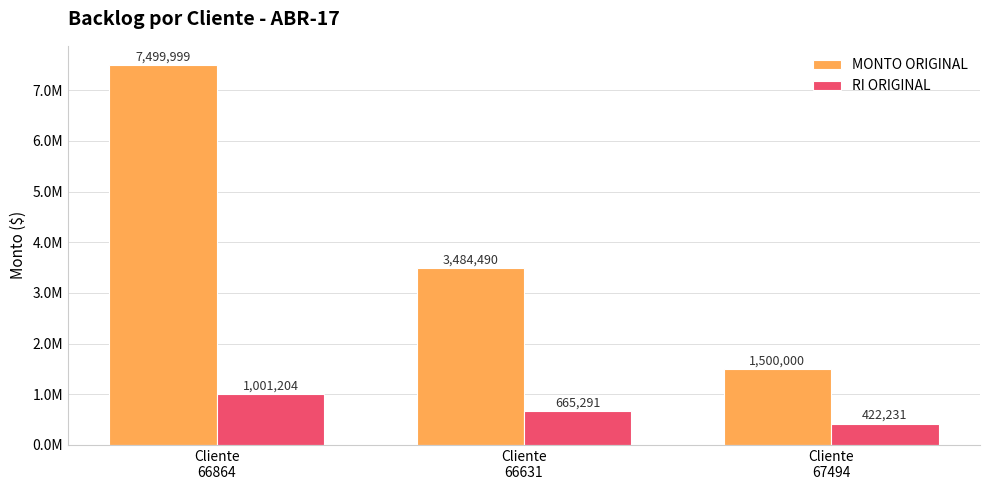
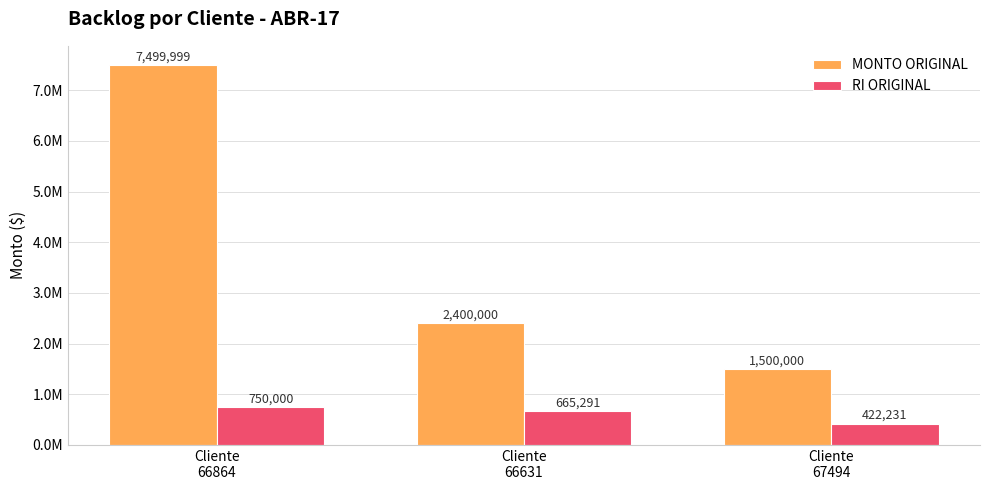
  {
    "MONTO ORIGINAL": {
      "Cliente 66864": "7,499,999",
-     "Cliente 66631": "3,484,490",
+     "Cliente 66631": "2,400,000",
      "Cliente 67494": "1,500,000"
    },
    "RI ORIGINAL": {
-     "Cliente 66864": "1,001,204",
+     "Cliente 66864": "750,000",
      "Cliente 66631": "665,291",
      "Cliente 67494": "422,231"
    }
  }
